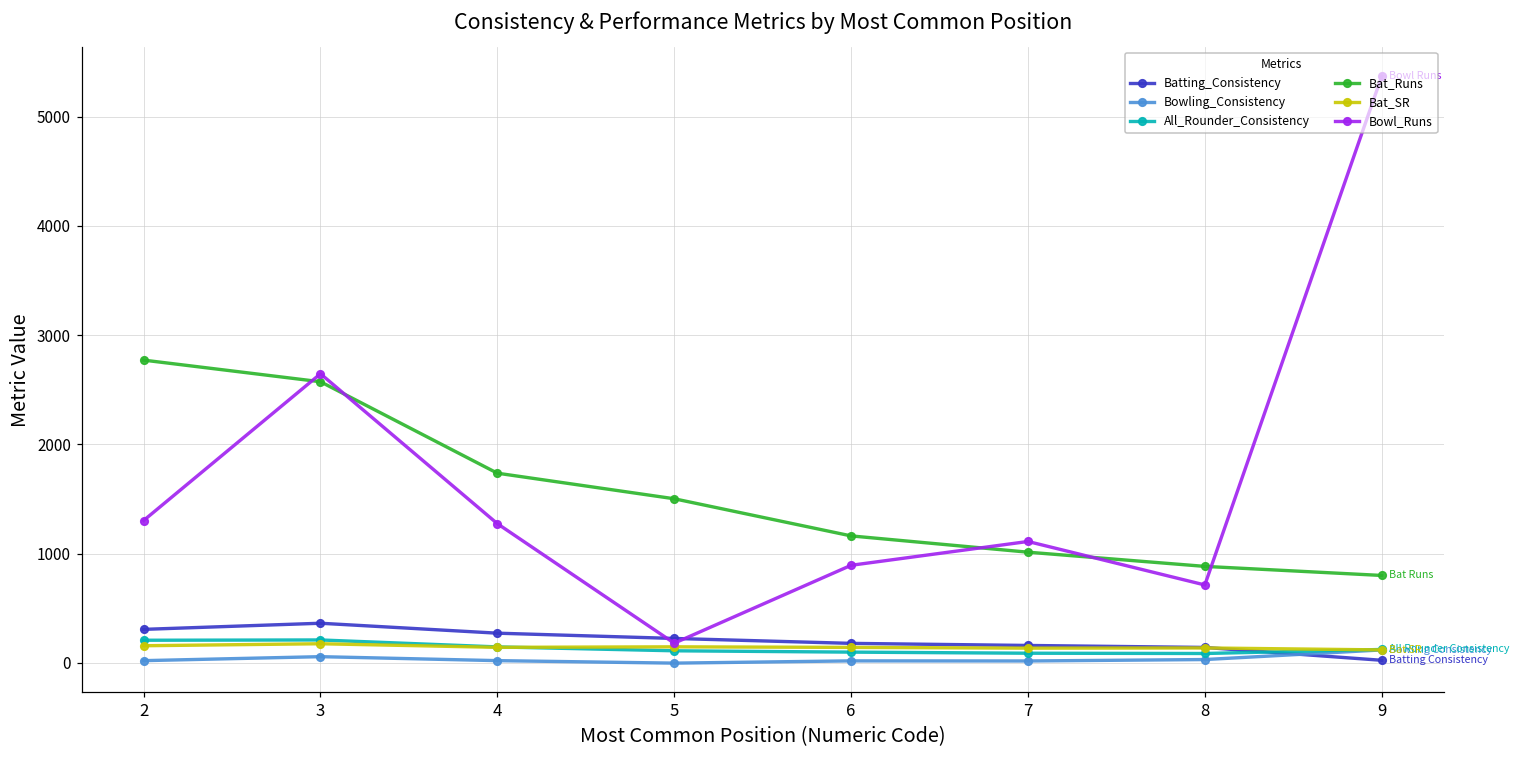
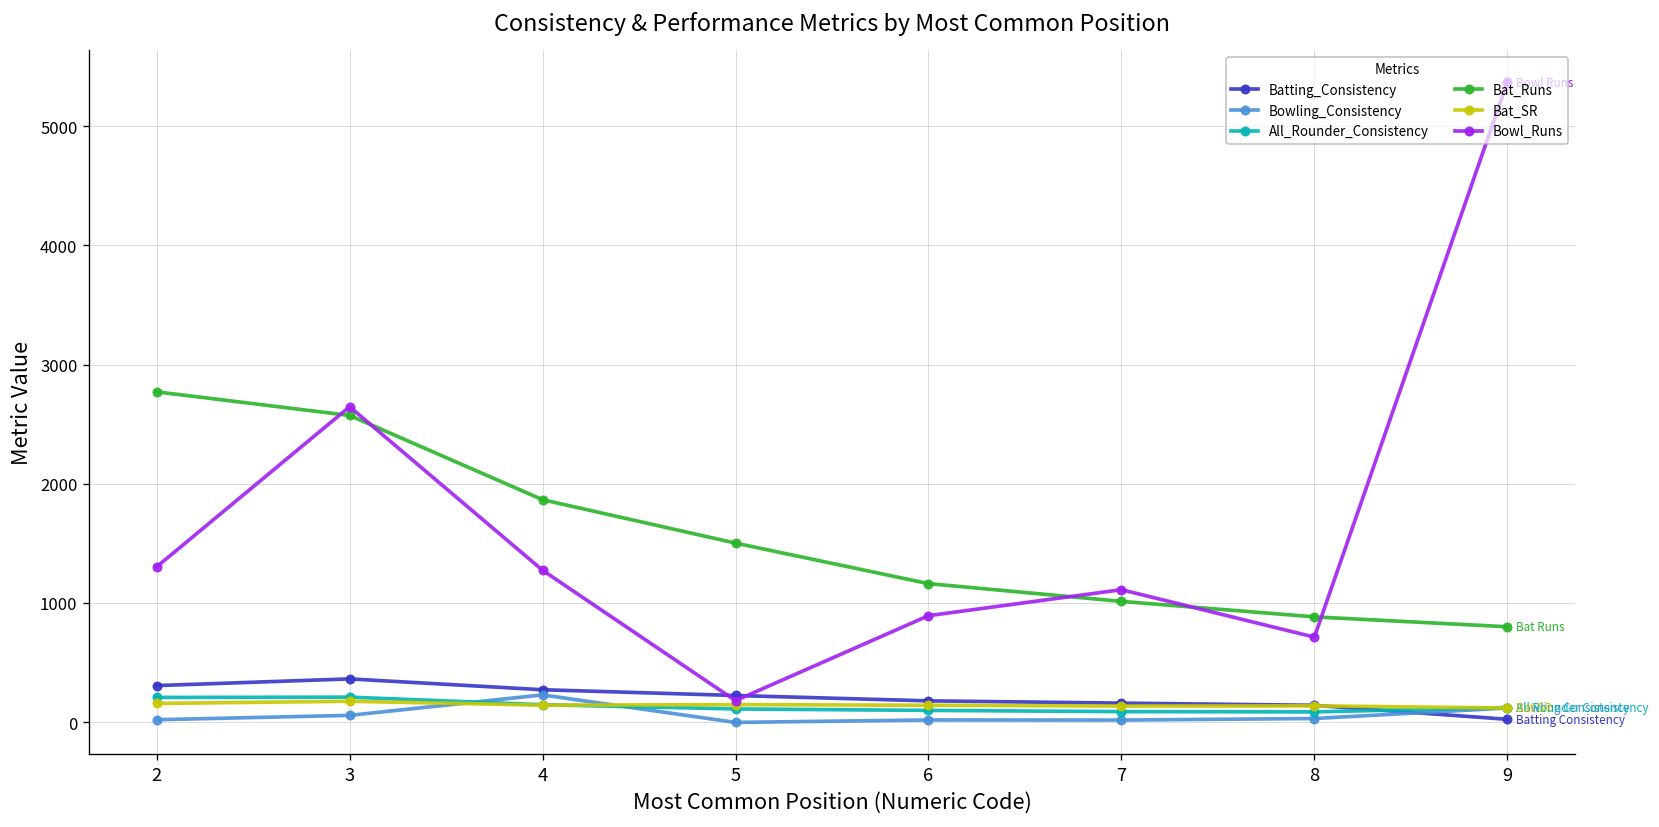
  {
    "Batting_Consistency": {
      "2": 300,
      "3": 400,
      "4": 300,
      "5": 200,
      "6": 200,
      "9": 0
    },
    "Bowling_Consistency": {
      "2": 0,
      "3": 100,
-     "4": 0,
+     "4": 200,
      "5": 0,
      "6": 0,
      "7": 0,
      "8": 0
    },
    "All_Rounder_Consistency": {
      "2": 200,
      "3": 200,
      "5": 100,
      "6": 100,
      "7": 100,
      "8": 100
    },
    "Bat_Runs": {
      "2": 2800,
      "3": 2600,
-     "4": 1700,
+     "4": 1900,
      "5": 1500,
      "6": 1200,
      "7": 1000,
      "8": 900,
      "9": 800
    },
    "Bat_SR": {
      "2": 200,
      "3": 200,
      "5": 100,
      "6": 100
    },
    "Bowl_Runs": {
      "2": 1300,
      "3": 2600,
      "4": 1300,
      "5": 200,
      "6": 900,
      "7": 1100,
      "8": 700
    }
  }
